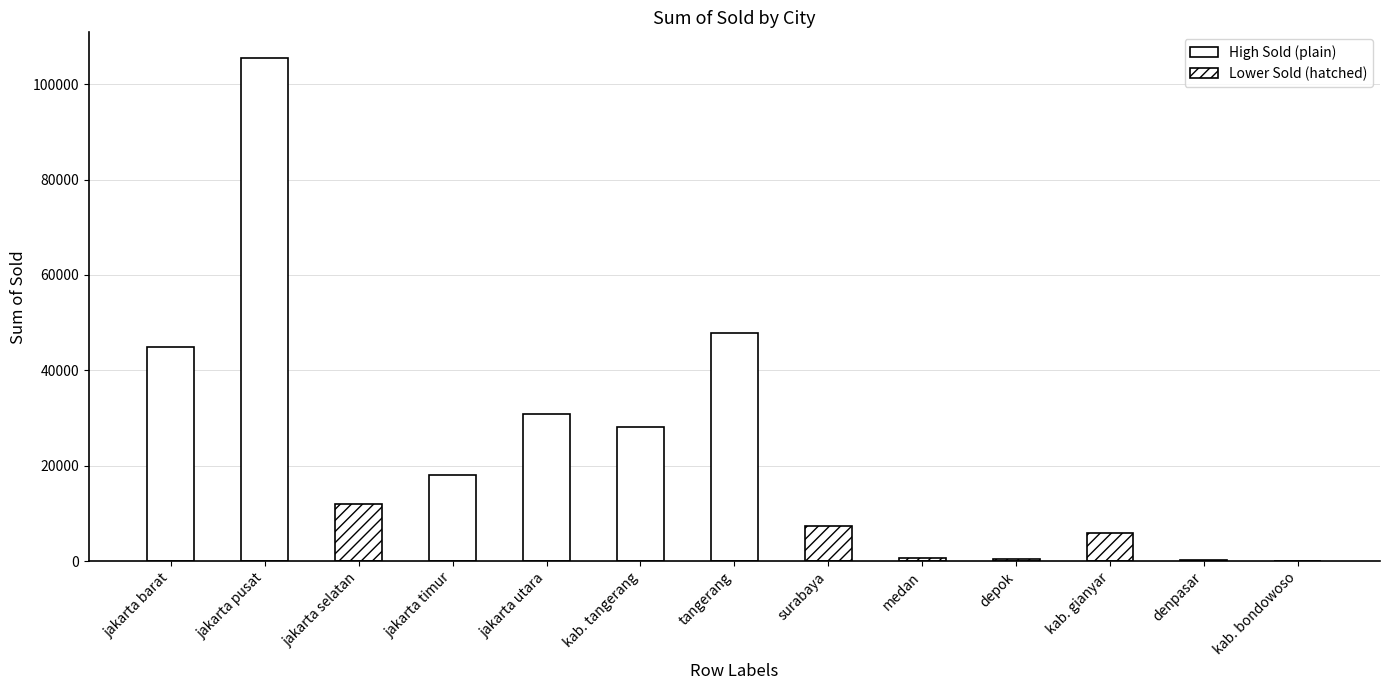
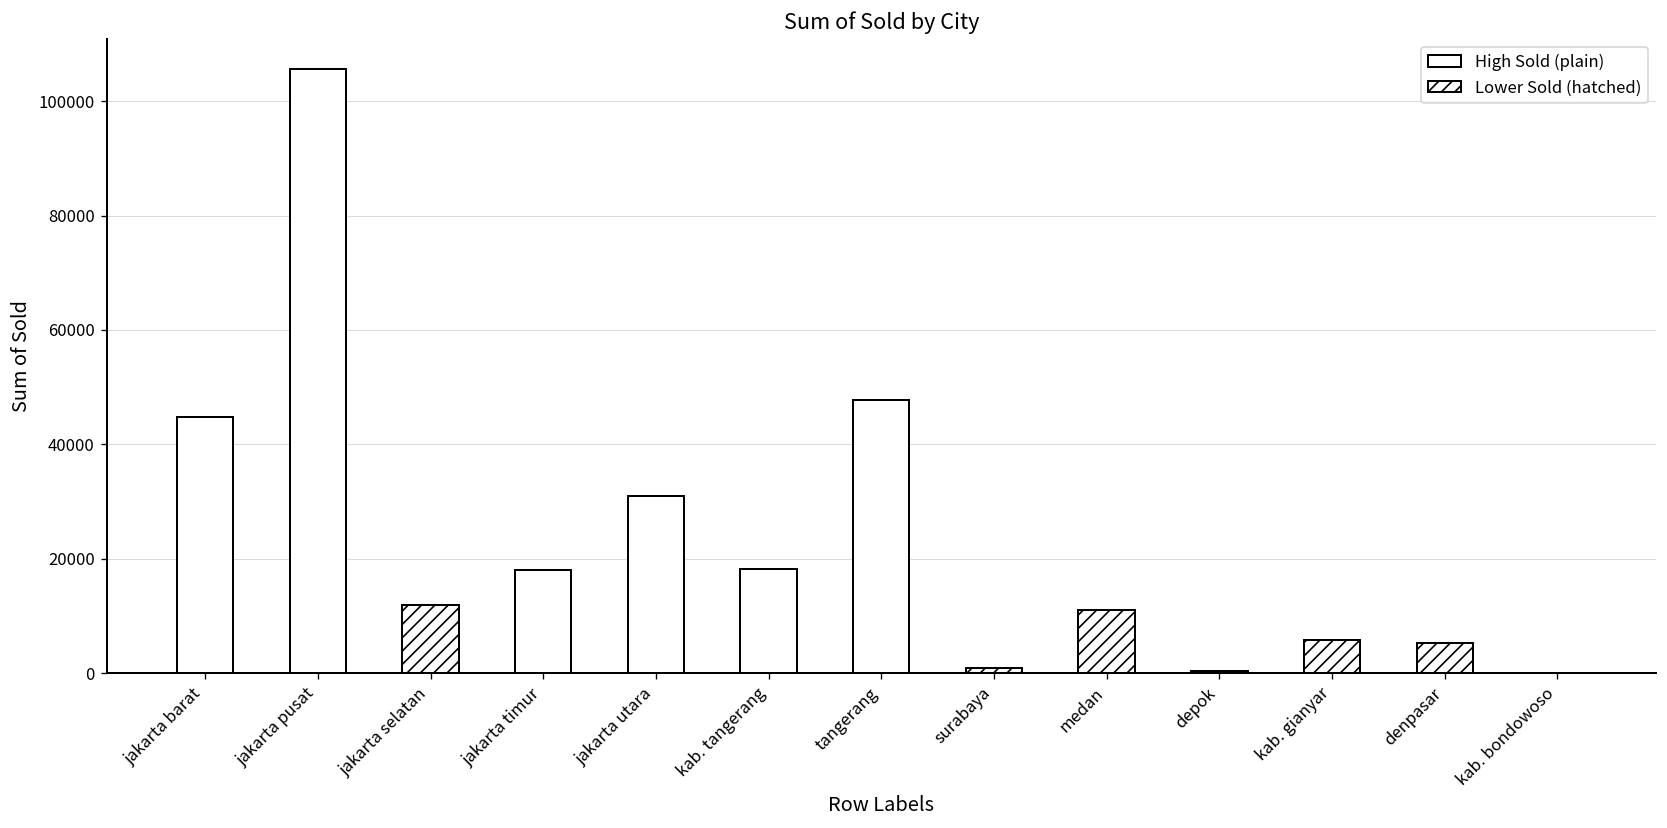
  {
    "jakarta barat": 45000,
    "jakarta pusat": 106000,
    "jakarta selatan": 12000,
    "jakarta timur": 18000,
    "jakarta utara": 31000,
-   "kab. tangerang": 28000,
+   "kab. tangerang": 18000,
    "tangerang": 48000,
-   "surabaya": 7000,
-   "medan": 1000,
+   "surabaya": 1000,
+   "medan": 11000,
    "kab. gianyar": 6000,
-   "denpasar": 0
+   "denpasar": 5000
  }
